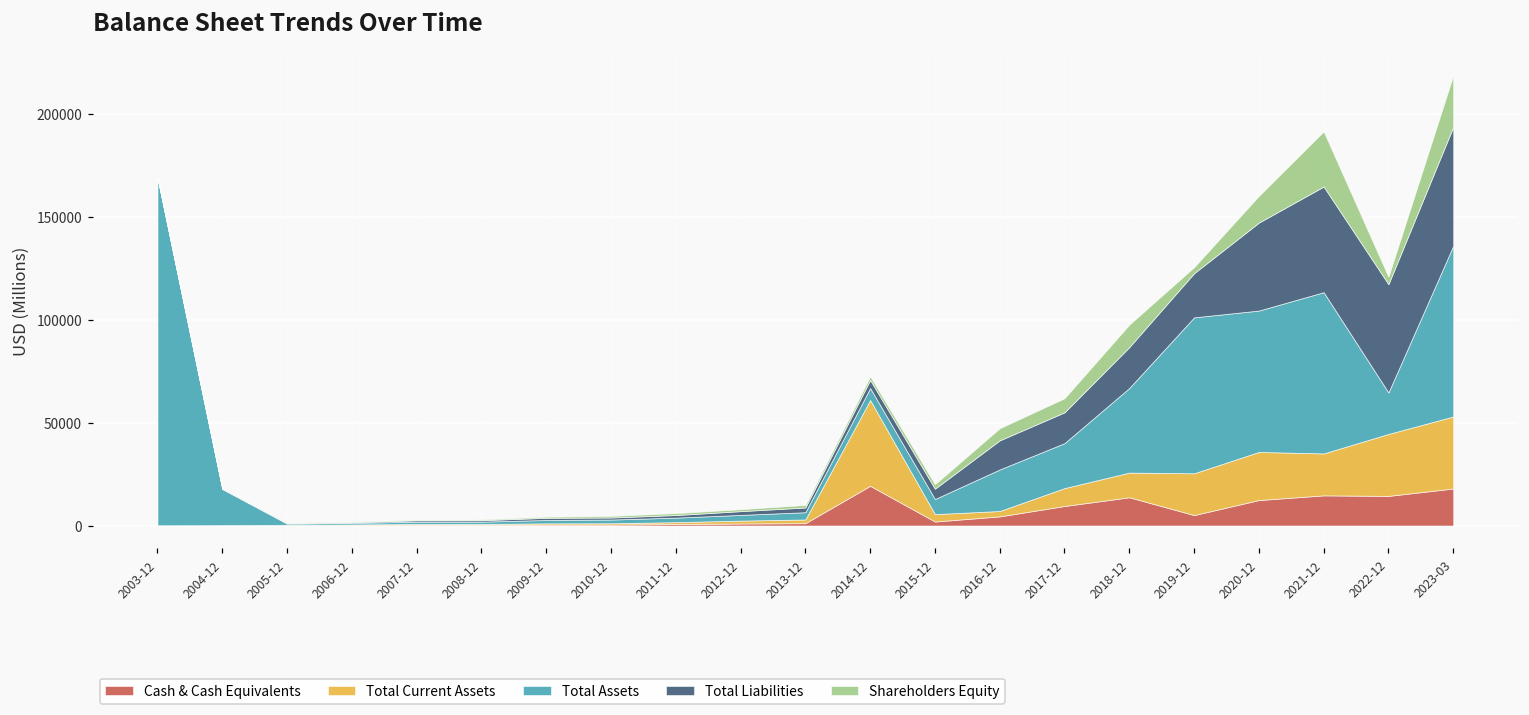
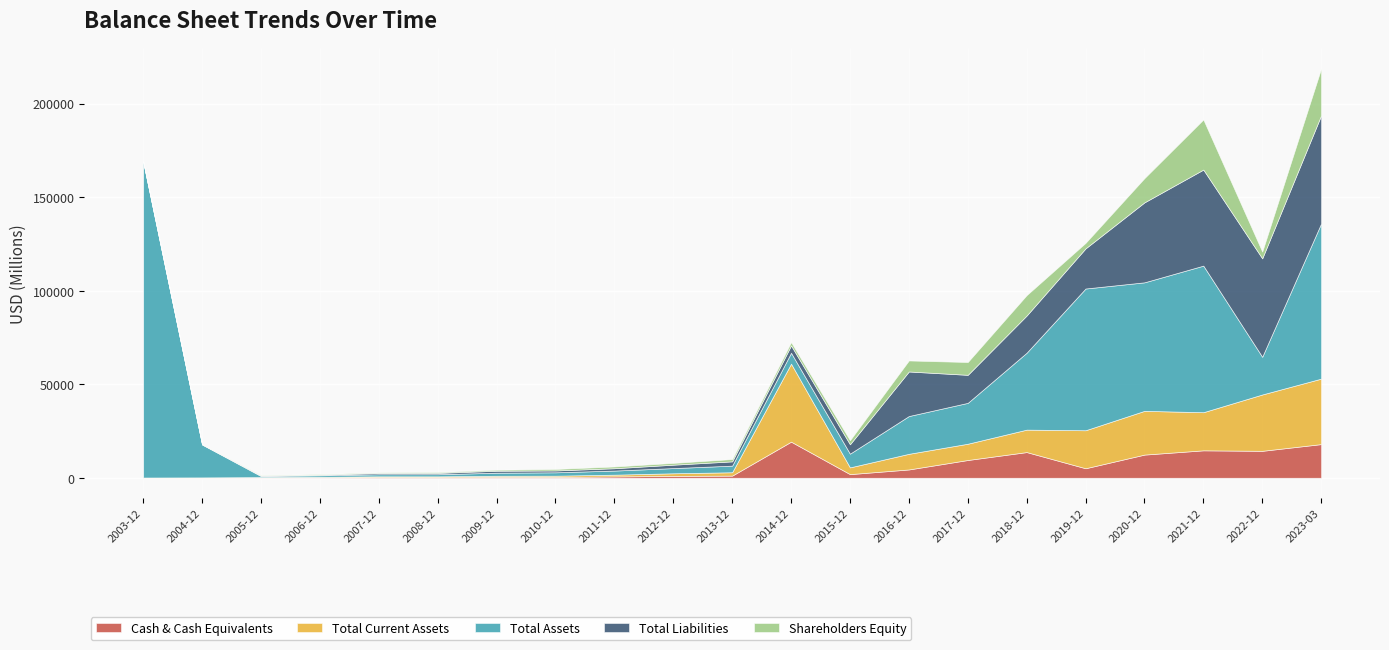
  {
    "Cash & Cash Equivalents": {
      "2014-12": 19000,
      "2015-12": 2000,
      "2016-12": 4000,
      "2017-12": 9000,
      "2018-12": 14000,
      "2019-12": 5000,
      "2020-12": 12000,
      "2021-12": 15000,
      "2022-12": 14000,
      "2023-03": 18000
    },
    "Total Current Assets": {
      "2012-12": 1000,
      "2013-12": 2000,
      "2014-12": 42000,
      "2015-12": 4000,
-     "2016-12": 3000,
+     "2016-12": 8000,
      "2017-12": 9000,
      "2018-12": 12000,
      "2019-12": 20000,
      "2020-12": 23000,
      "2021-12": 20000,
      "2022-12": 30000,
      "2023-03": 35000
    },
    "Total Assets": {
      "2012-12": 3000,
      "2013-12": 4000,
      "2014-12": 6000,
      "2015-12": 7000,
      "2016-12": 20000,
      "2017-12": 22000,
      "2018-12": 41000,
      "2019-12": 76000,
      "2020-12": 69000,
      "2021-12": 78000,
      "2022-12": 20000,
      "2023-03": 83000
    },
    "Total Liabilities": {
      "2014-12": 4000,
      "2015-12": 5000,
-     "2016-12": 14000,
+     "2016-12": 24000,
      "2017-12": 15000,
      "2018-12": 20000,
      "2019-12": 21000,
      "2020-12": 43000,
      "2021-12": 51000,
      "2022-12": 53000,
      "2023-03": 58000
    },
    "Shareholders Equity": {
      "2014-12": 2000,
      "2015-12": 2000,
      "2016-12": 6000,
      "2017-12": 7000,
      "2018-12": 11000,
      "2019-12": 3000,
      "2020-12": 13000,
      "2021-12": 27000,
      "2022-12": 4000,
      "2023-03": 25000
    }
  }
